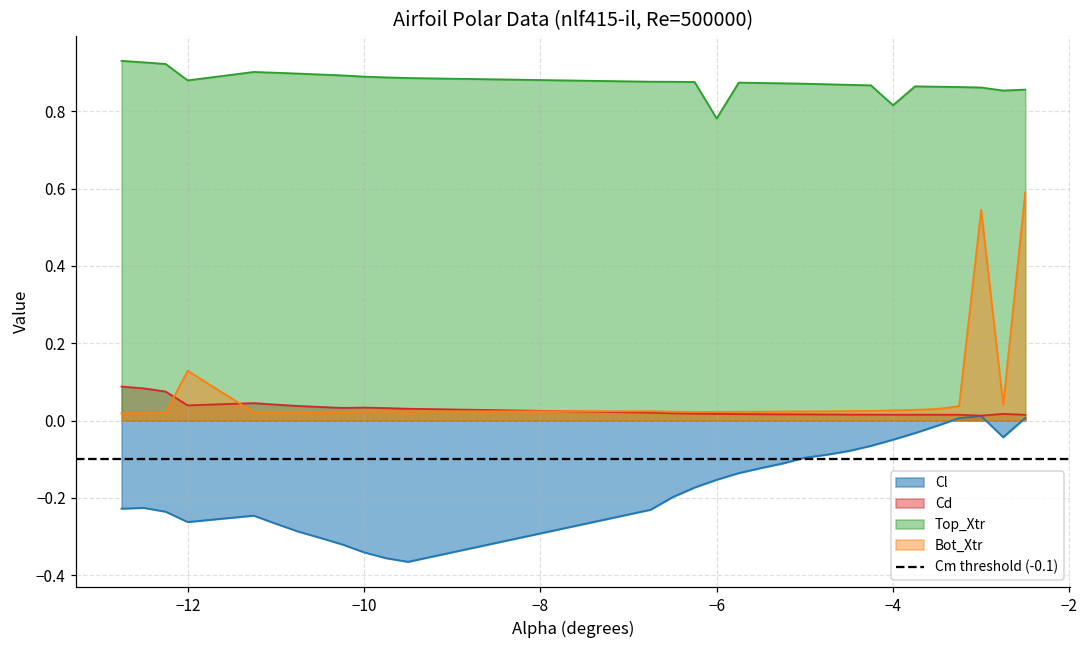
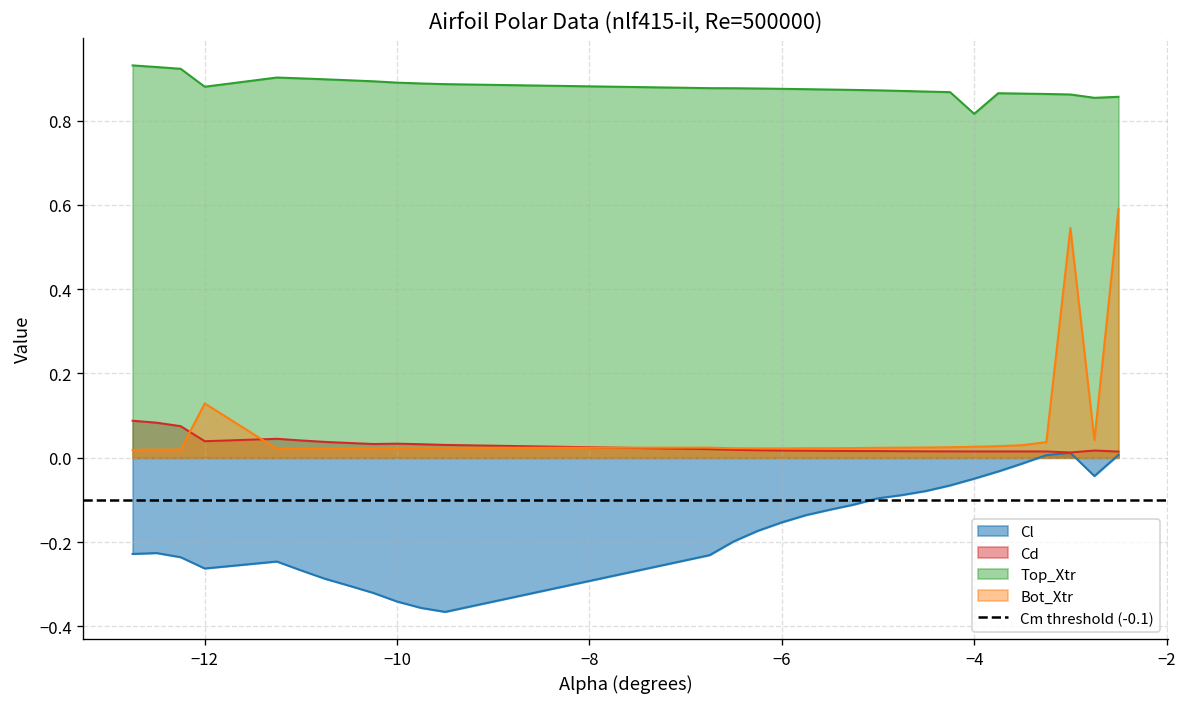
  {
    "Cd": {
      "−12": 0.04,
      "−10": 0.03,
      "−4": 0.02
    },
    "Top_Xtr": {
      "−12": 0.88,
      "−10": 0.89,
-     "−6": 0.78,
+     "−6": 0.88,
      "−4": 0.82
    },
    "Bot_Xtr": {
      "−12": 0.13,
      "−10": 0.02,
      "−4": 0.03
    }
  }
